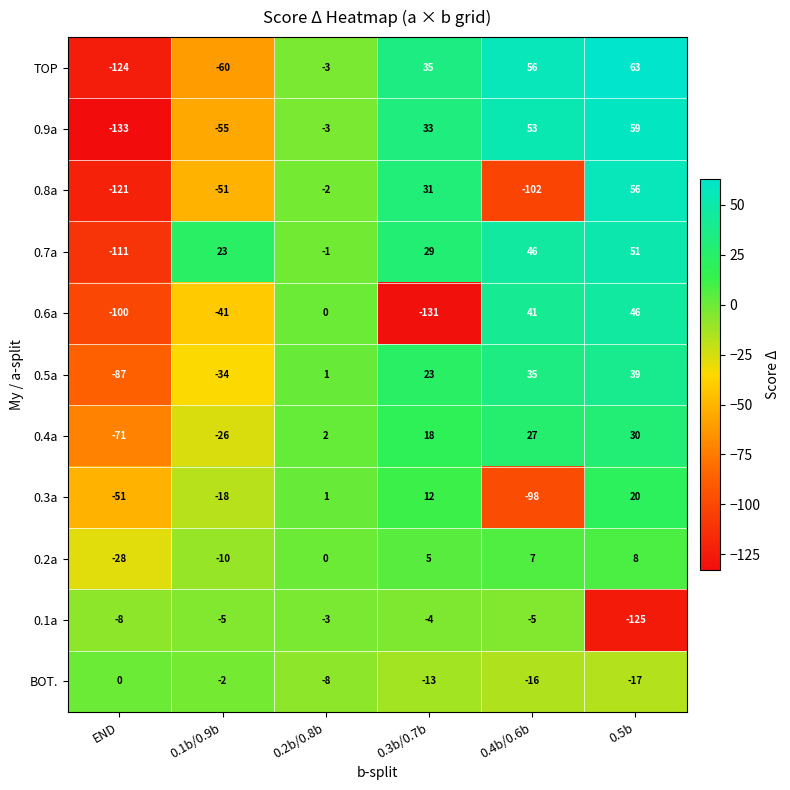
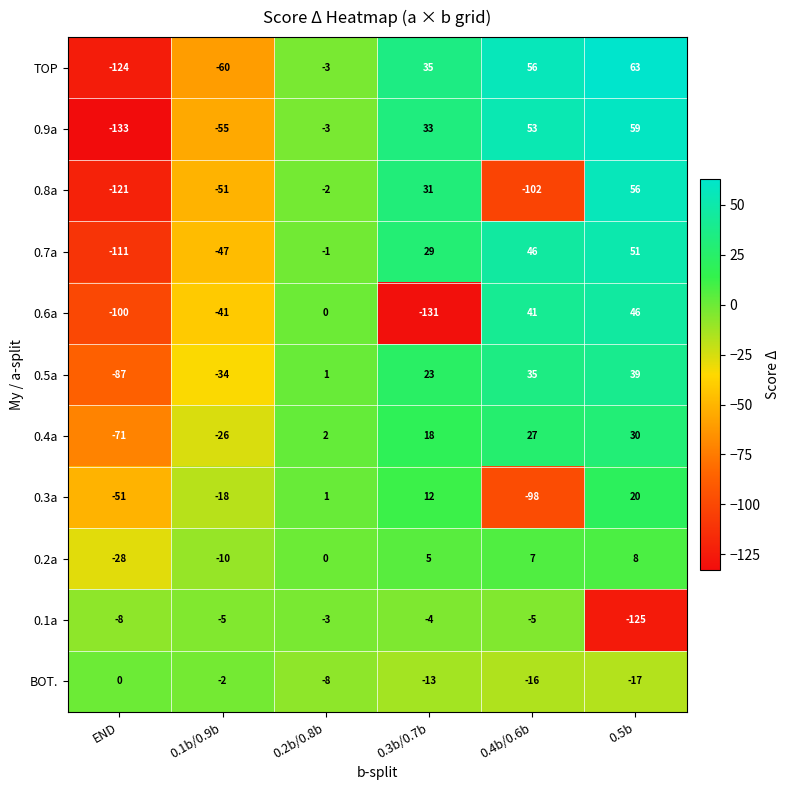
  {
    "TOP": {
      "END": -124,
      "0.1b/0.9b": -60,
      "0.2b/0.8b": -3,
      "0.3b/0.7b": 35,
      "0.4b/0.6b": 56,
      "0.5b": 63
    },
    "0.9a": {
      "END": -133,
      "0.1b/0.9b": -55,
      "0.2b/0.8b": -3,
      "0.3b/0.7b": 33,
      "0.4b/0.6b": 53,
      "0.5b": 59
    },
    "0.8a": {
      "END": -121,
      "0.1b/0.9b": -51,
      "0.2b/0.8b": -2,
      "0.3b/0.7b": 31,
      "0.4b/0.6b": -102,
      "0.5b": 56
    },
    "0.7a": {
      "END": -111,
-     "0.1b/0.9b": 23,
+     "0.1b/0.9b": -47,
      "0.2b/0.8b": -1,
      "0.3b/0.7b": 29,
      "0.4b/0.6b": 46,
      "0.5b": 51
    },
    "0.6a": {
      "END": -100,
      "0.1b/0.9b": -41,
      "0.2b/0.8b": 0,
      "0.3b/0.7b": -131,
      "0.4b/0.6b": 41,
      "0.5b": 46
    },
    "0.5a": {
      "END": -87,
      "0.1b/0.9b": -34,
      "0.2b/0.8b": 1,
      "0.3b/0.7b": 23,
      "0.4b/0.6b": 35,
      "0.5b": 39
    },
    "0.4a": {
      "END": -71,
      "0.1b/0.9b": -26,
      "0.2b/0.8b": 2,
      "0.3b/0.7b": 18,
      "0.4b/0.6b": 27,
      "0.5b": 30
    },
    "0.3a": {
      "END": -51,
      "0.1b/0.9b": -18,
      "0.2b/0.8b": 1,
      "0.3b/0.7b": 12,
      "0.4b/0.6b": -98,
      "0.5b": 20
    },
    "0.2a": {
      "END": -28,
      "0.1b/0.9b": -10,
      "0.2b/0.8b": 0,
      "0.3b/0.7b": 5,
      "0.4b/0.6b": 7,
      "0.5b": 8
    },
    "0.1a": {
      "END": -8,
      "0.1b/0.9b": -5,
      "0.2b/0.8b": -3,
      "0.3b/0.7b": -4,
      "0.4b/0.6b": -5,
      "0.5b": -125
    },
    "BOT.": {
      "END": 0,
      "0.1b/0.9b": -2,
      "0.2b/0.8b": -8,
      "0.3b/0.7b": -13,
      "0.4b/0.6b": -16,
      "0.5b": -17
    }
  }
